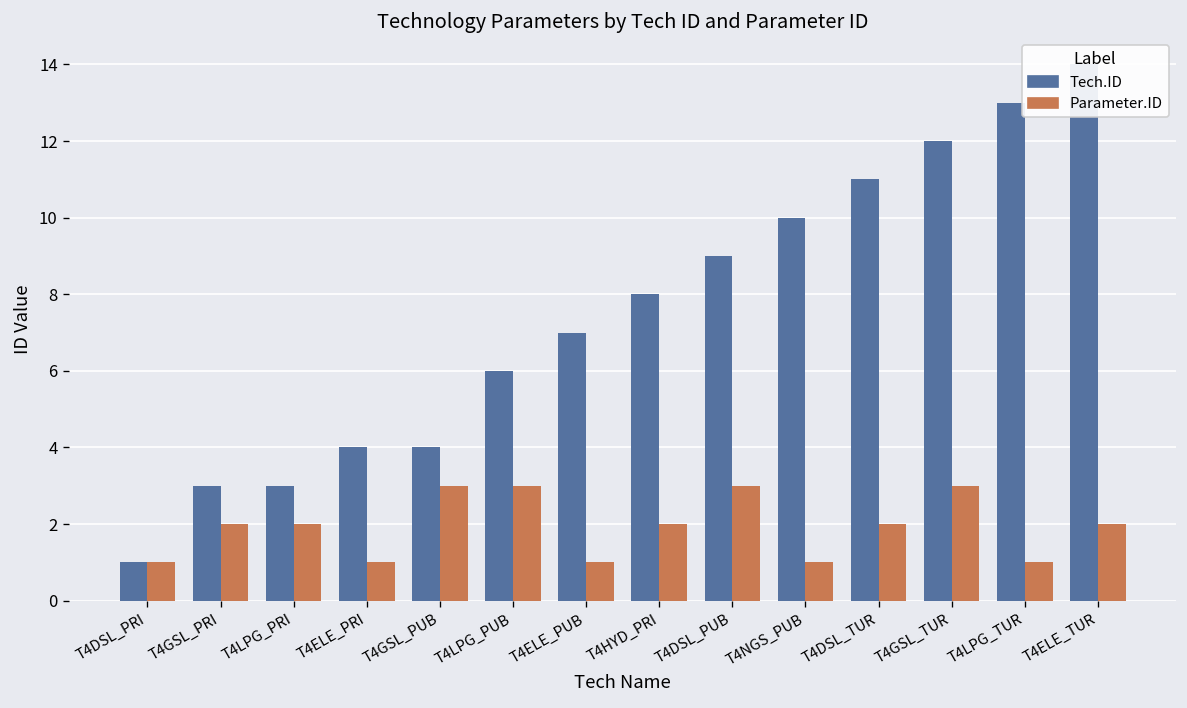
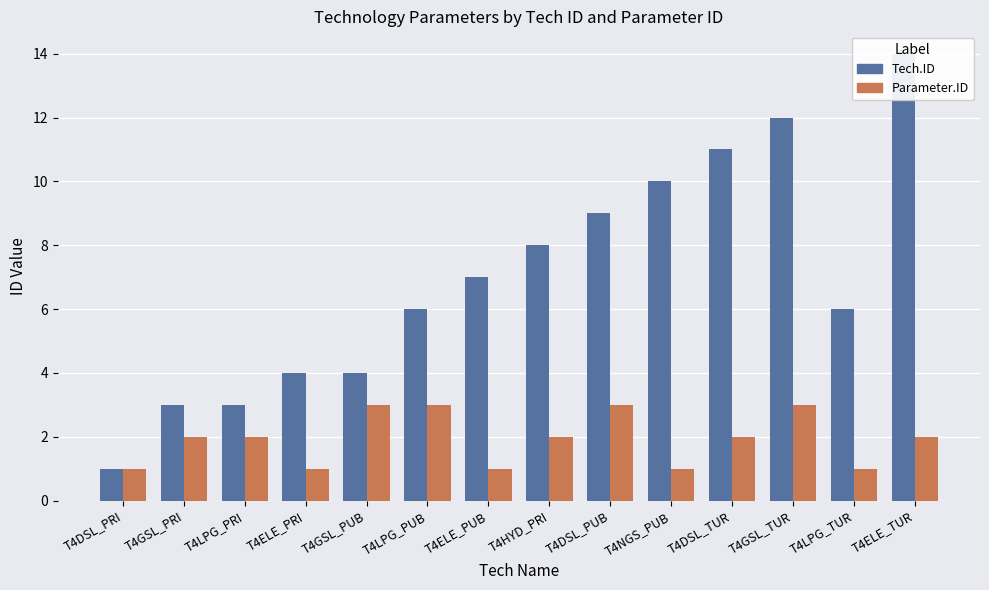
  {
    "Tech.ID": {
      "T4DSL_PRI": 1,
      "T4GSL_PRI": 3,
      "T4LPG_PRI": 3,
      "T4ELE_PRI": 4,
      "T4GSL_PUB": 4,
      "T4LPG_PUB": 6,
      "T4ELE_PUB": 7,
      "T4HYD_PRI": 8,
      "T4DSL_PUB": 9,
      "T4NGS_PUB": 10,
      "T4DSL_TUR": 11,
      "T4GSL_TUR": 12,
-     "T4LPG_TUR": 13
+     "T4LPG_TUR": 6
    },
    "Parameter.ID": {
      "T4DSL_PRI": 1,
      "T4GSL_PRI": 2,
      "T4LPG_PRI": 2,
      "T4ELE_PRI": 1,
      "T4GSL_PUB": 3,
      "T4LPG_PUB": 3,
      "T4ELE_PUB": 1,
      "T4HYD_PRI": 2,
      "T4DSL_PUB": 3,
      "T4NGS_PUB": 1,
      "T4DSL_TUR": 2,
      "T4GSL_TUR": 3,
      "T4LPG_TUR": 1,
      "T4ELE_TUR": 2
    }
  }
